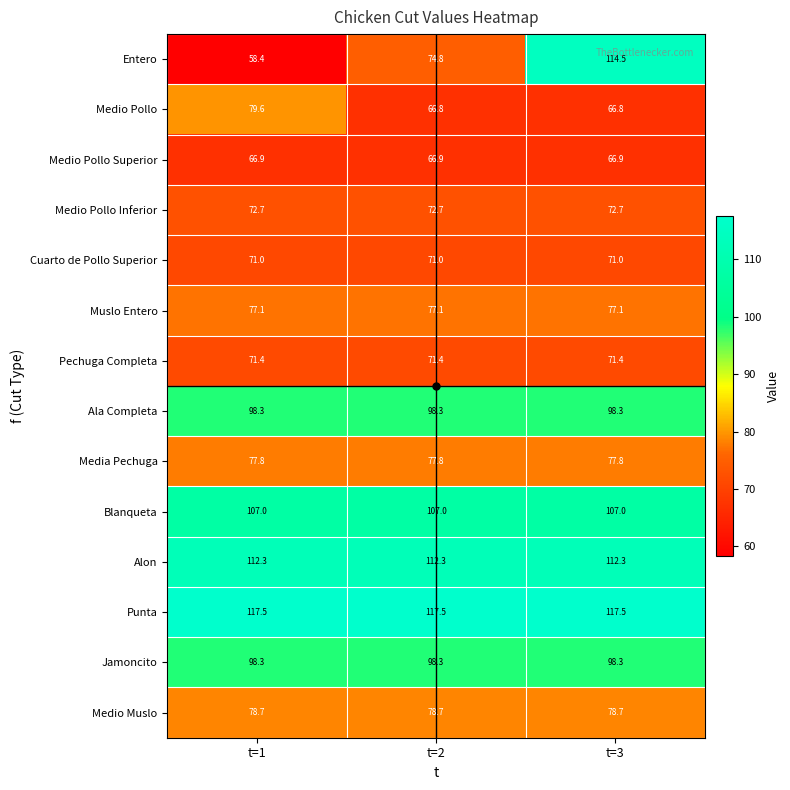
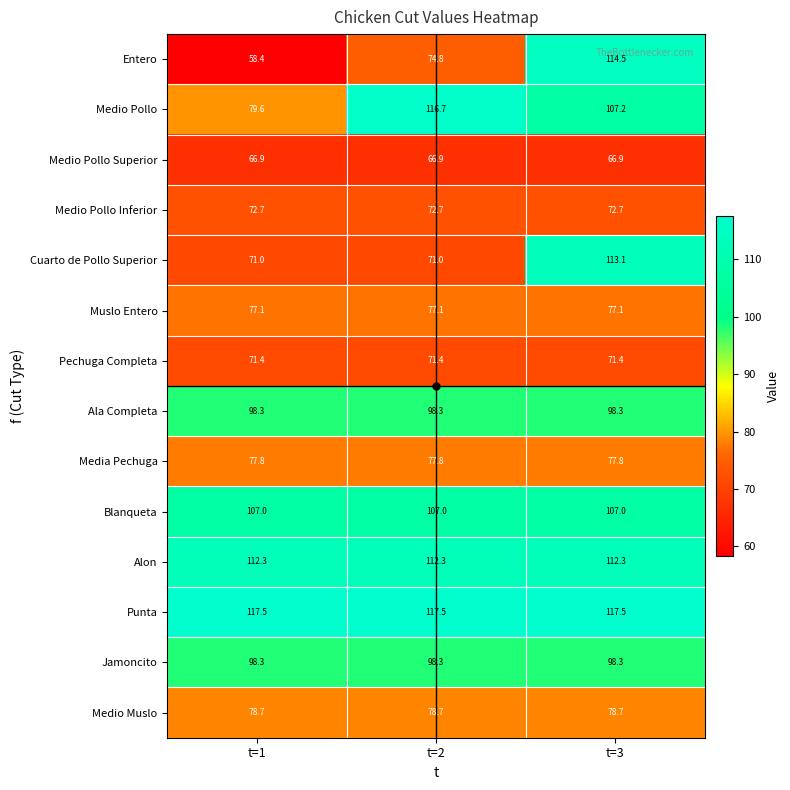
  {
    "Entero": {
      "t=1": 58.4,
      "t=2": 74.8
    },
    "Medio Pollo": {
      "t=1": 79.6,
-     "t=2": 66.8,
-     "t=3": 66.8
+     "t=2": 116.7,
+     "t=3": 107.2
    },
    "Medio Pollo Superior": {
      "t=1": 66.9,
      "t=2": 66.9,
      "t=3": 66.9
    },
    "Medio Pollo Inferior": {
      "t=1": 72.7,
      "t=2": 72.7,
      "t=3": 72.7
    },
    "Cuarto de Pollo Superior": {
      "t=1": 71.0,
      "t=2": 71.0,
-     "t=3": 71.0
+     "t=3": 113.1
    },
    "Muslo Entero": {
      "t=1": 77.1,
      "t=2": 77.1,
      "t=3": 77.1
    },
    "Pechuga Completa": {
      "t=1": 71.4,
      "t=2": 71.4,
      "t=3": 71.4
    },
    "Ala Completa": {
      "t=1": 98.3,
      "t=2": 98.3,
      "t=3": 98.3
    },
    "Media Pechuga": {
      "t=1": 77.8,
      "t=2": 77.8,
      "t=3": 77.8
    },
    "Blanqueta": {
      "t=1": 107.0,
      "t=2": 107.0,
      "t=3": 107.0
    },
    "Alon": {
      "t=1": 112.3,
      "t=2": 112.3,
      "t=3": 112.3
    },
    "Punta": {
      "t=1": 117.5,
      "t=2": 117.5,
      "t=3": 117.5
    },
    "Jamoncito": {
      "t=1": 98.3,
      "t=2": 98.3,
      "t=3": 98.3
    },
    "Medio Muslo": {
      "t=1": 78.7,
      "t=2": 78.7,
      "t=3": 78.7
    }
  }
